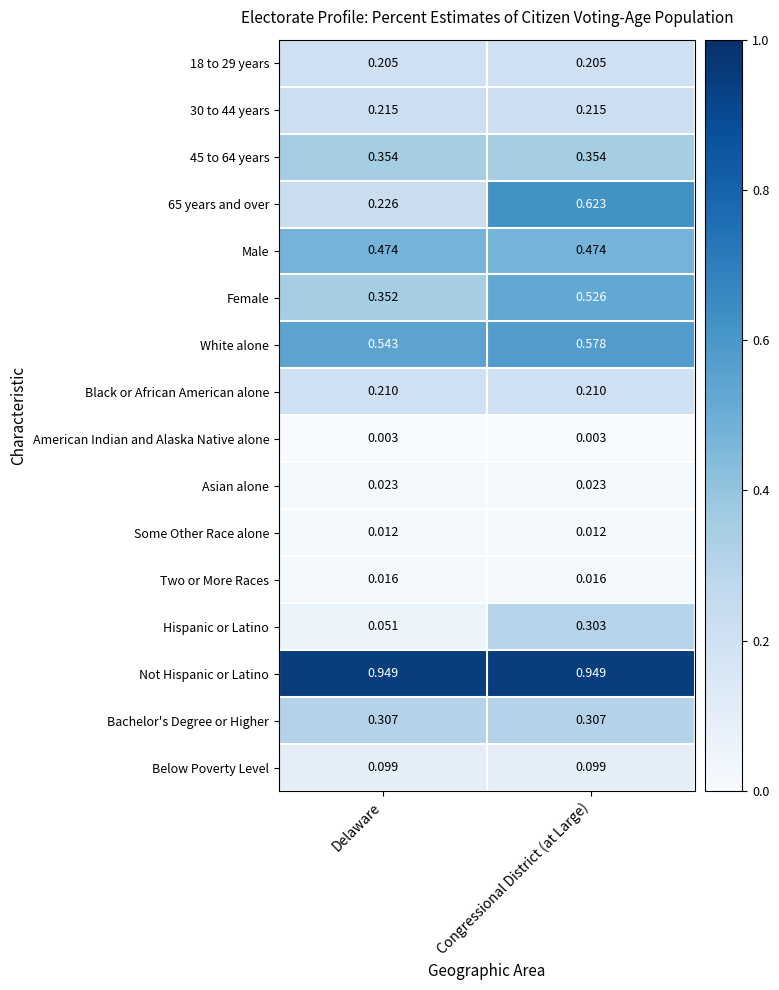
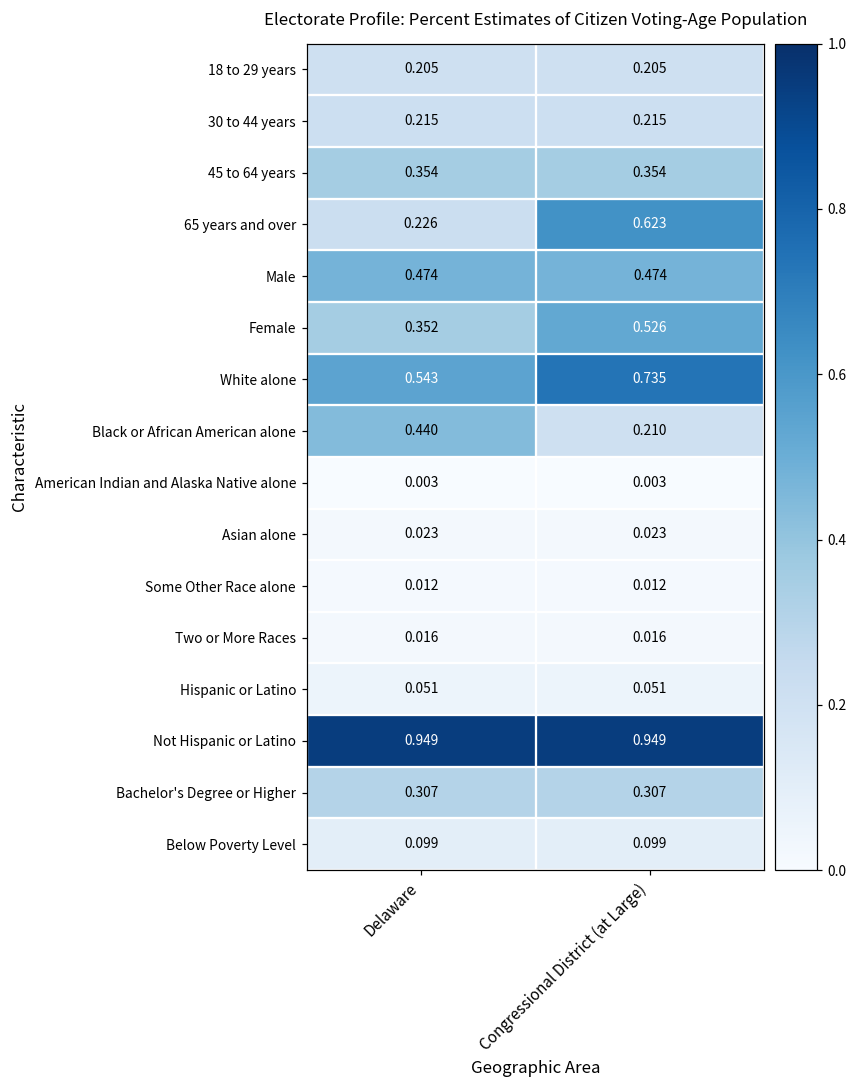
  {
    "18 to 29 years": {
      "Delaware": 0.205,
      "Congressional District (at Large)": 0.205
    },
    "30 to 44 years": {
      "Delaware": 0.215,
      "Congressional District (at Large)": 0.215
    },
    "45 to 64 years": {
      "Delaware": 0.354,
      "Congressional District (at Large)": 0.354
    },
    "65 years and over": {
      "Delaware": 0.226,
      "Congressional District (at Large)": 0.623
    },
    "Male": {
      "Delaware": 0.474,
      "Congressional District (at Large)": 0.474
    },
    "Female": {
      "Delaware": 0.352,
      "Congressional District (at Large)": 0.526
    },
    "White alone": {
      "Delaware": 0.543,
-     "Congressional District (at Large)": 0.578
+     "Congressional District (at Large)": 0.735
    },
    "Black or African American alone": {
-     "Delaware": 0.210,
+     "Delaware": 0.440,
      "Congressional District (at Large)": 0.210
    },
    "American Indian and Alaska Native alone": {
      "Delaware": 0.003,
      "Congressional District (at Large)": 0.003
    },
    "Asian alone": {
      "Delaware": 0.023,
      "Congressional District (at Large)": 0.023
    },
    "Some Other Race alone": {
      "Delaware": 0.012,
      "Congressional District (at Large)": 0.012
    },
    "Two or More Races": {
      "Delaware": 0.016,
      "Congressional District (at Large)": 0.016
    },
    "Hispanic or Latino": {
      "Delaware": 0.051,
-     "Congressional District (at Large)": 0.303
+     "Congressional District (at Large)": 0.051
    },
    "Not Hispanic or Latino": {
      "Delaware": 0.949,
      "Congressional District (at Large)": 0.949
    },
    "Bachelor's Degree or Higher": {
      "Delaware": 0.307,
      "Congressional District (at Large)": 0.307
    },
    "Below Poverty Level": {
      "Delaware": 0.099,
      "Congressional District (at Large)": 0.099
    }
  }
